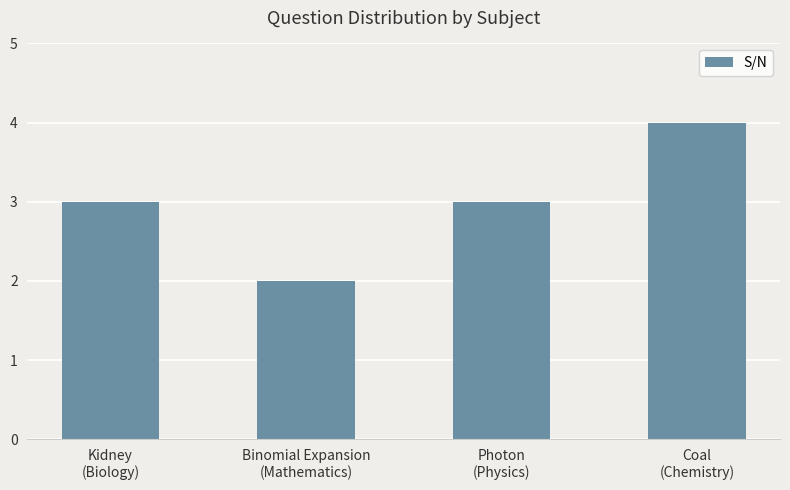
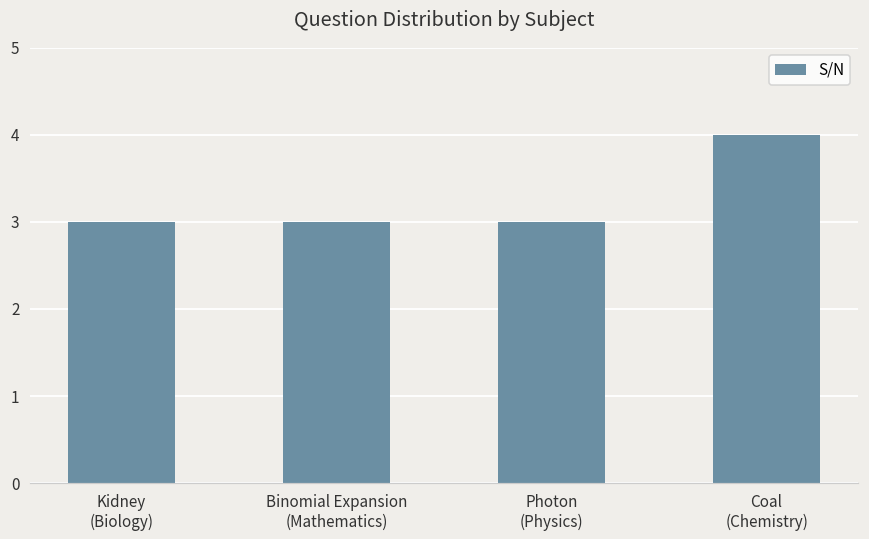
  {
    "Kidney (Biology)": 3,
-   "Binomial Expansion (Mathematics)": 2,
+   "Binomial Expansion (Mathematics)": 3,
    "Photon (Physics)": 3,
    "Coal (Chemistry)": 4
  }
